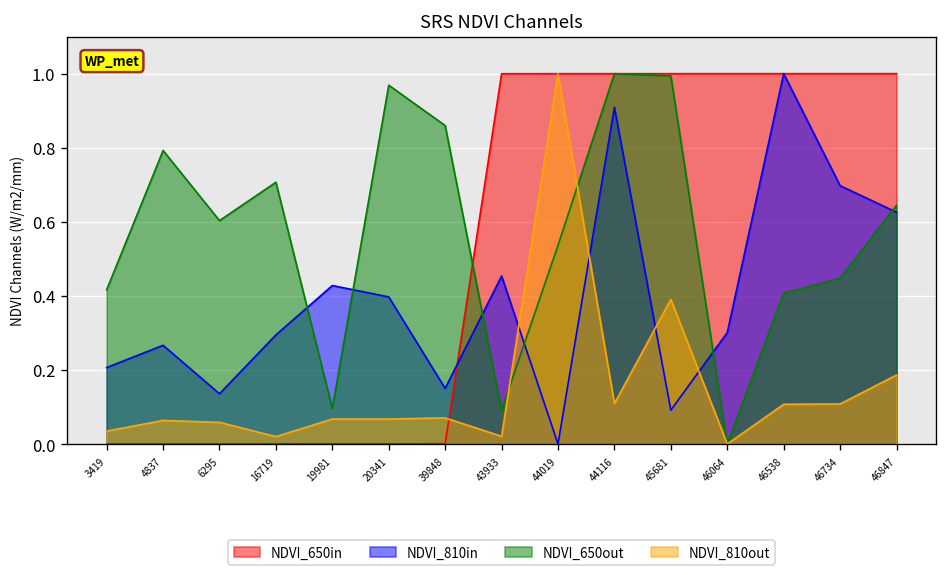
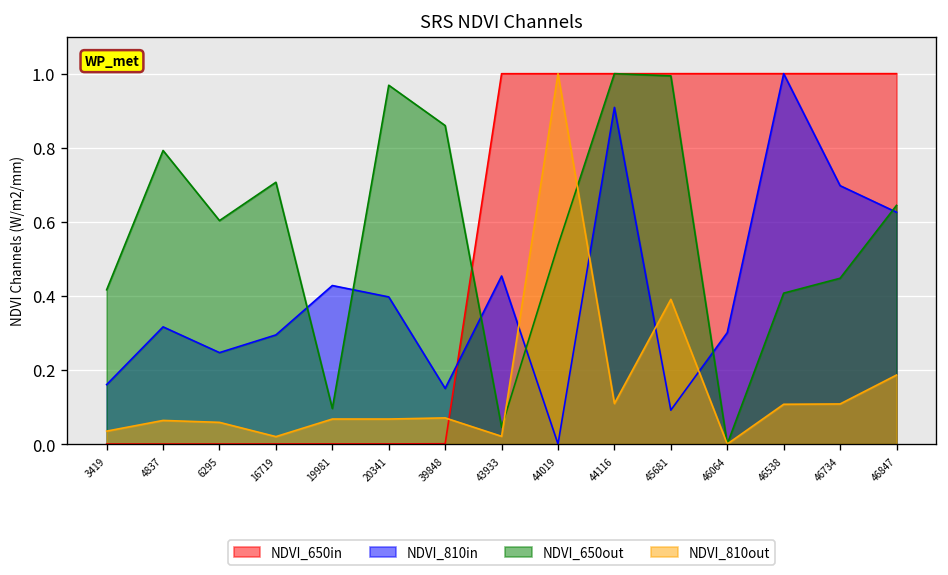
  {
    "NDVI_650in": {
      "3419": 0.00,
      "4837": 0.00,
      "6295": 0.00,
      "16719": 0.00,
      "19981": 0.00,
      "20341": 0.00,
      "39848": 0.00,
      "43933": 1.00,
      "46064": 1.00,
      "46734": 1.00,
      "46847": 1.00
    },
    "NDVI_810in": {
-     "3419": 0.21,
-     "4837": 0.27,
-     "6295": 0.14,
+     "3419": 0.16,
+     "4837": 0.32,
+     "6295": 0.25,
      "16719": 0.29,
      "19981": 0.43,
      "20341": 0.40,
      "39848": 0.15,
      "43933": 0.45,
      "44019": 0.00,
      "44116": 0.91,
      "45681": 0.09,
      "46064": 0.30,
      "46734": 0.70,
      "46847": 0.63
    },
    "NDVI_650out": {
      "3419": 0.42,
      "4837": 0.79,
      "6295": 0.60,
      "16719": 0.71,
      "19981": 0.10,
      "20341": 0.97,
      "39848": 0.86,
-     "43933": 0.09,
+     "43933": 0.05,
      "44019": 0.54,
      "46538": 0.41,
      "46734": 0.45,
      "46847": 0.64
    },
    "NDVI_810out": {
      "3419": 0.03,
      "4837": 0.06,
      "6295": 0.06,
      "16719": 0.02,
      "19981": 0.07,
      "20341": 0.07,
      "39848": 0.07,
      "43933": 0.02,
      "44116": 0.11,
      "45681": 0.39,
      "46538": 0.11,
      "46734": 0.11,
      "46847": 0.19
    }
  }
